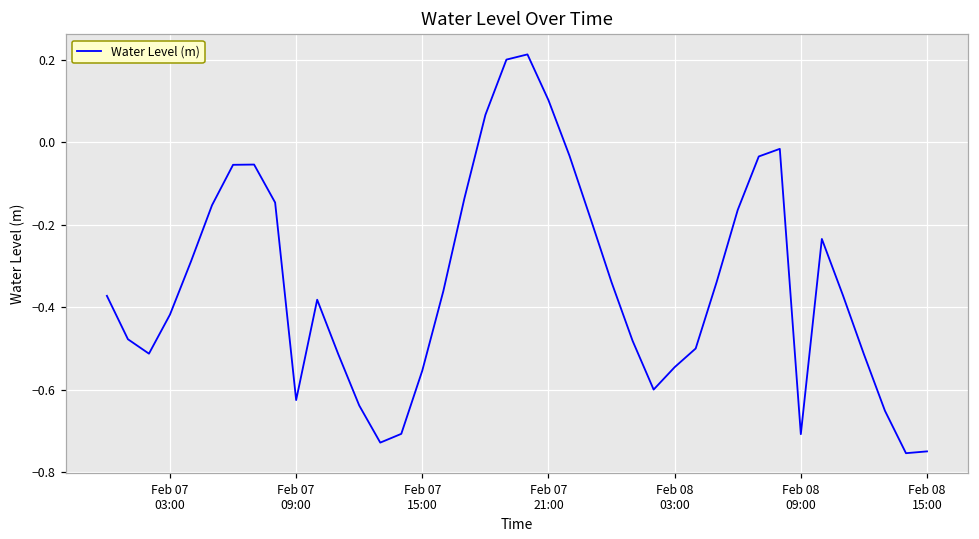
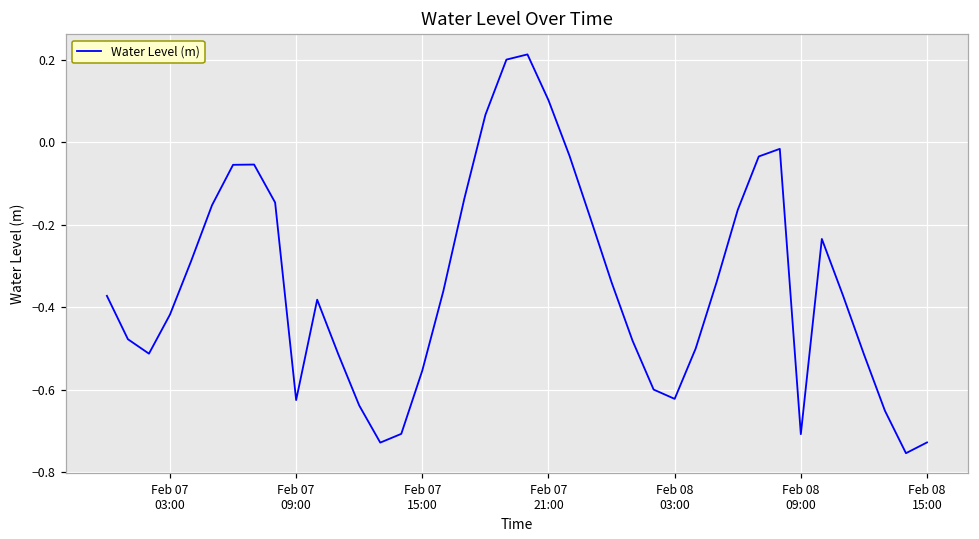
  {
    "Feb 07 03:00": -0.42,
    "Feb 07 09:00": -0.62,
    "Feb 07 15:00": -0.55,
    "Feb 07 21:00": 0.10,
-   "Feb 08 03:00": -0.55,
+   "Feb 08 03:00": -0.62,
    "Feb 08 09:00": -0.71,
-   "Feb 08 15:00": -0.75
+   "Feb 08 15:00": -0.73
  }
